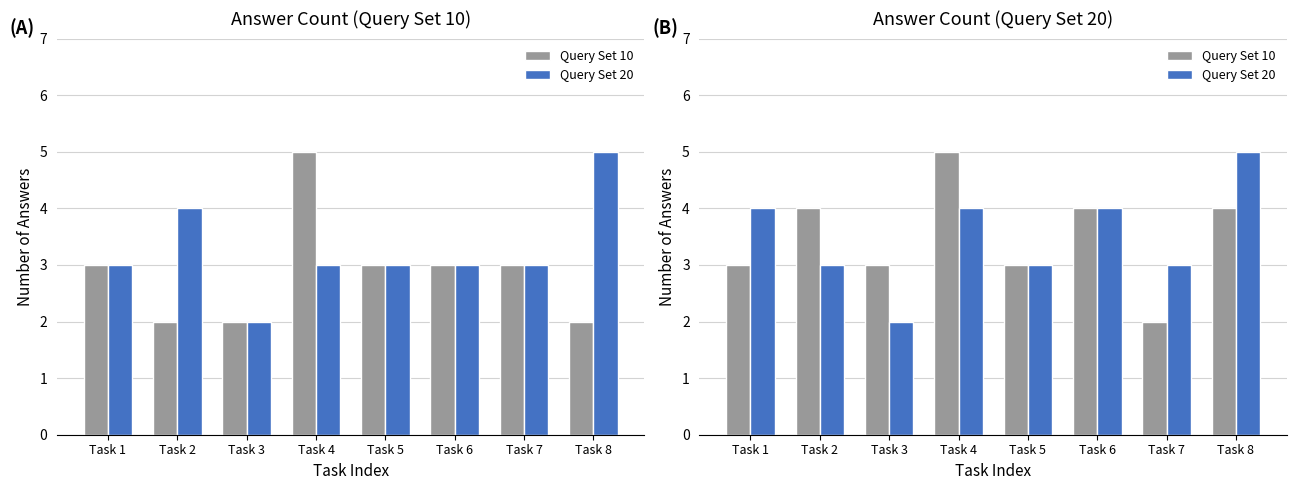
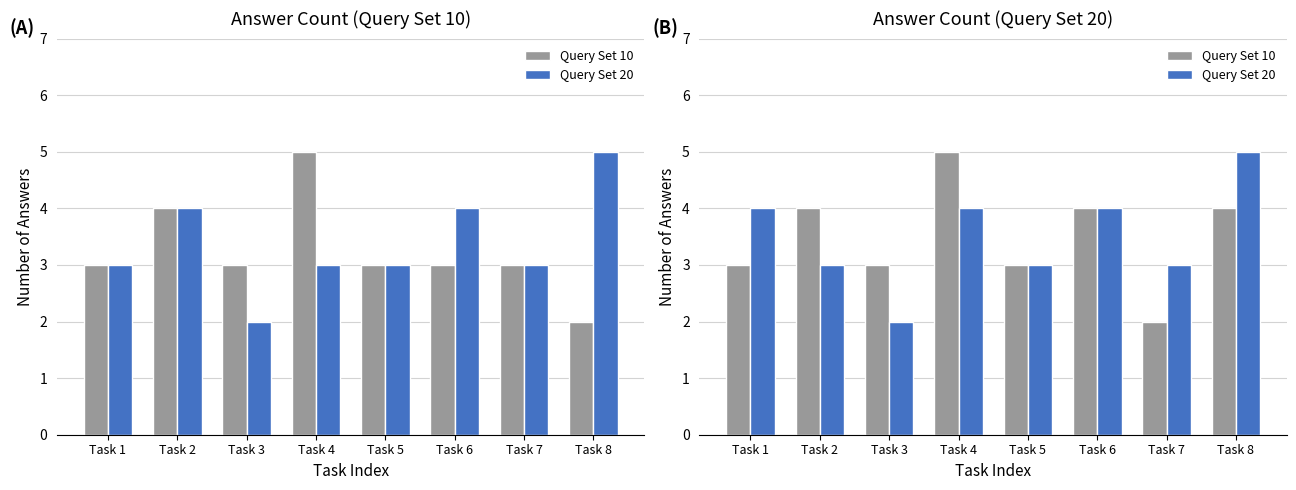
  {
    "Answer Count (Query Set 10)": {
      "Query Set 10": {
        "Task 1": 3,
-       "Task 2": 2,
-       "Task 3": 2,
+       "Task 2": 4,
+       "Task 3": 3,
        "Task 4": 5,
        "Task 5": 3,
        "Task 6": 3,
        "Task 7": 3,
        "Task 8": 2
      },
      "Query Set 20": {
        "Task 1": 3,
        "Task 2": 4,
        "Task 3": 2,
        "Task 4": 3,
        "Task 5": 3,
-       "Task 6": 3,
+       "Task 6": 4,
        "Task 7": 3,
        "Task 8": 5
      }
    },
    "Answer Count (Query Set 20)": {
      "Query Set 10": {
        "Task 1": 3.0,
        "Task 2": 4.0,
        "Task 3": 3.0,
        "Task 4": 5.0,
        "Task 5": 3.0,
        "Task 6": 4.0,
        "Task 7": 2.0,
        "Task 8": 4.0
      },
      "Query Set 20": {
        "Task 1": 4.0,
        "Task 2": 3.0,
        "Task 3": 2.0,
        "Task 4": 4.0,
        "Task 5": 3.0,
        "Task 6": 4.0,
        "Task 7": 3.0,
        "Task 8": 5.0
      }
    }
  }
